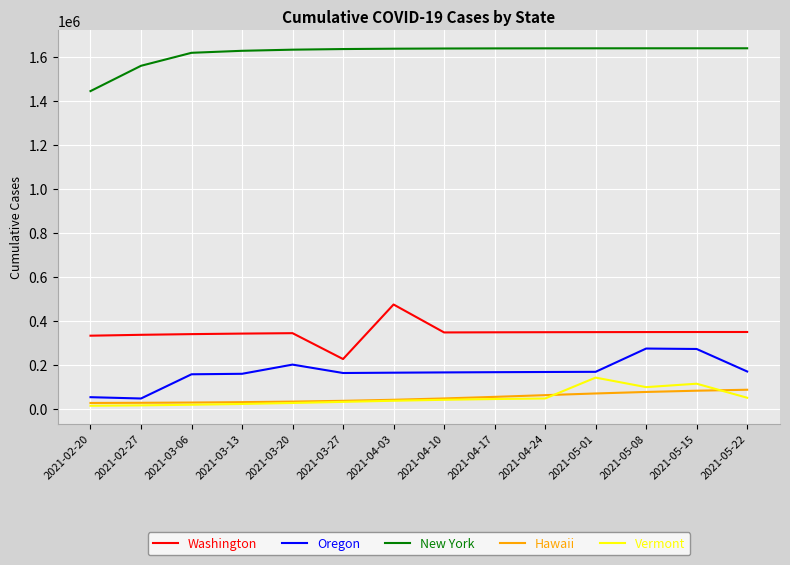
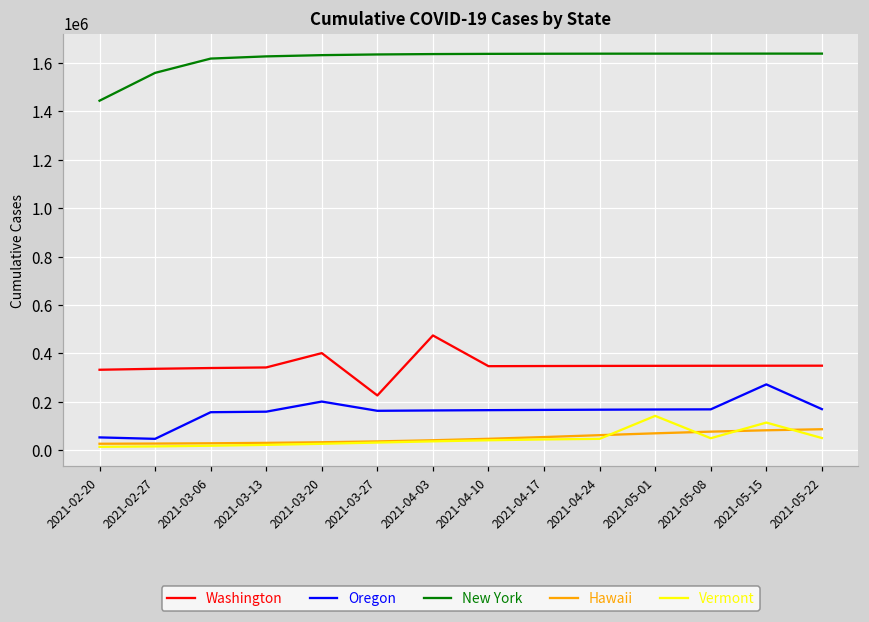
  {
    "Washington": {
      "2021-02-20": 330000,
      "2021-02-27": 340000,
      "2021-03-06": 340000,
      "2021-03-13": 340000,
-     "2021-03-20": 340000,
+     "2021-03-20": 400000,
      "2021-03-27": 230000,
      "2021-04-03": 470000,
      "2021-04-10": 350000,
      "2021-04-17": 350000,
      "2021-04-24": 350000,
      "2021-05-01": 350000,
      "2021-05-08": 350000,
      "2021-05-15": 350000,
      "2021-05-22": 350000
    },
    "Oregon": {
      "2021-02-20": 50000,
      "2021-02-27": 50000,
      "2021-03-06": 160000,
      "2021-03-13": 160000,
      "2021-03-20": 200000,
      "2021-03-27": 160000,
      "2021-04-03": 160000,
      "2021-04-10": 170000,
      "2021-04-17": 170000,
      "2021-04-24": 170000,
      "2021-05-01": 170000,
-     "2021-05-08": 270000,
+     "2021-05-08": 170000,
      "2021-05-15": 270000,
      "2021-05-22": 170000
    },
    "New York": {
      "2021-02-20": 1440000,
      "2021-02-27": 1560000,
      "2021-03-06": 1620000,
      "2021-03-13": 1630000,
      "2021-03-20": 1630000,
      "2021-03-27": 1630000,
      "2021-04-03": 1640000,
      "2021-04-10": 1640000,
      "2021-04-17": 1640000,
      "2021-04-24": 1640000,
      "2021-05-01": 1640000,
      "2021-05-08": 1640000,
      "2021-05-15": 1640000,
      "2021-05-22": 1640000
    },
    "Hawaii": {
      "2021-02-20": 30000,
      "2021-02-27": 30000,
      "2021-04-24": 60000,
      "2021-05-01": 70000,
      "2021-05-08": 80000,
      "2021-05-15": 80000,
      "2021-05-22": 90000
    },
    "Vermont": {
      "2021-02-20": 10000,
      "2021-02-27": 20000,
      "2021-04-24": 50000,
      "2021-05-01": 140000,
-     "2021-05-08": 100000,
+     "2021-05-08": 50000,
      "2021-05-15": 110000,
      "2021-05-22": 50000
    }
  }
